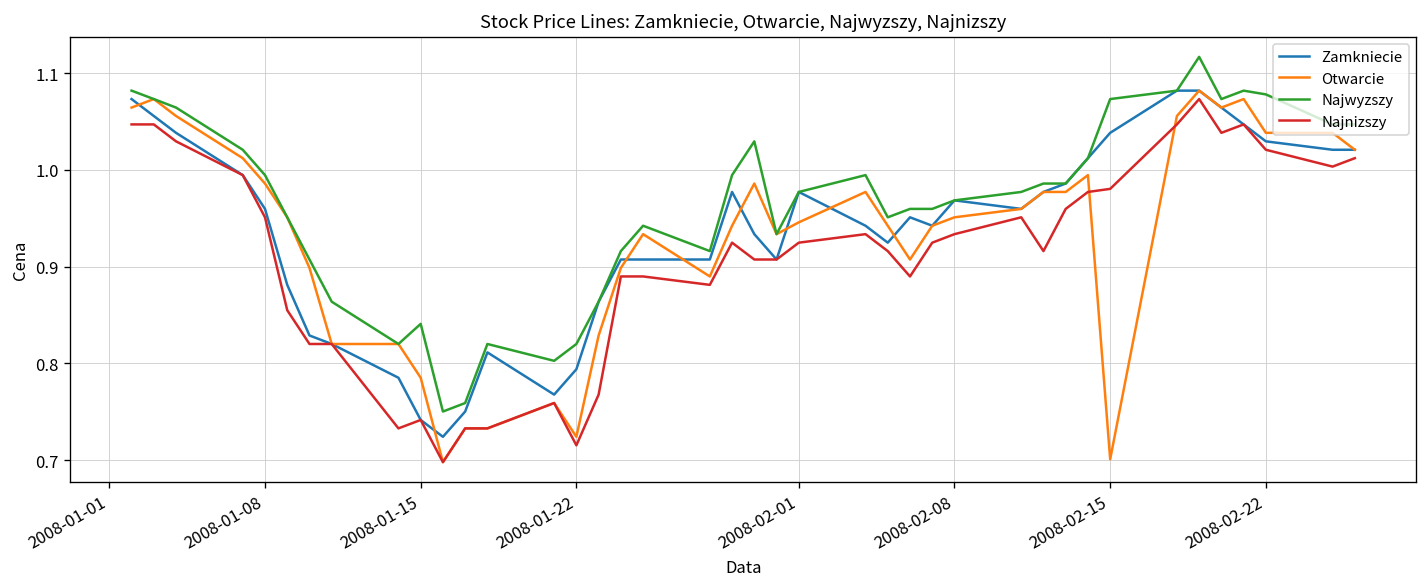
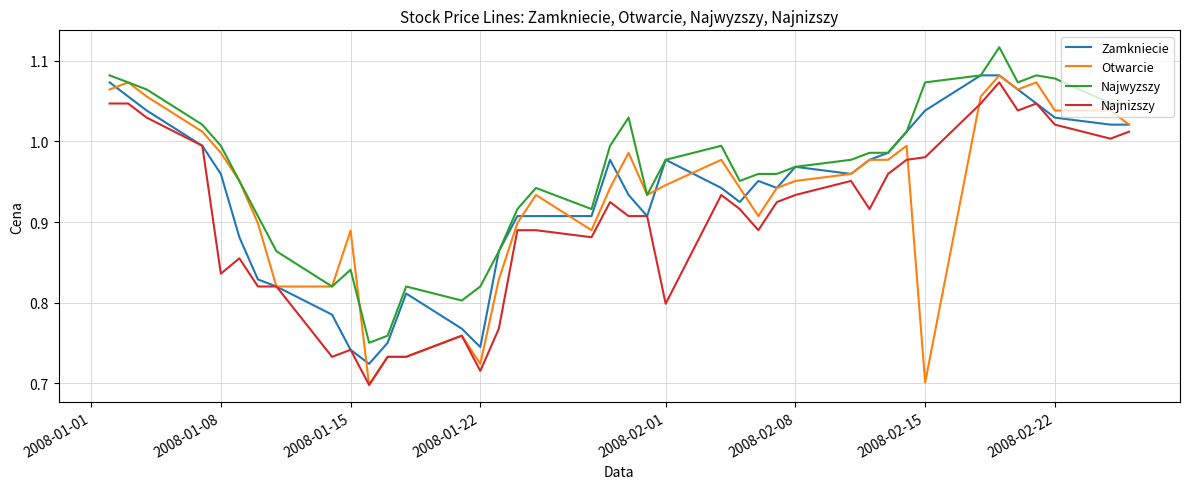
  {
    "Zamkniecie": {
      "2008-01-08": 0.96,
-     "2008-01-22": 0.79,
+     "2008-01-22": 0.75,
      "2008-02-15": 1.04,
      "2008-02-22": 1.03
    },
    "Otwarcie": {
      "2008-01-08": 0.99,
-     "2008-01-15": 0.79,
+     "2008-01-15": 0.89,
      "2008-01-22": 0.72,
      "2008-02-01": 0.95,
      "2008-02-08": 0.95,
      "2008-02-15": 0.70,
      "2008-02-22": 1.04
    },
    "Najwyzszy": {
      "2008-01-08": 0.99,
      "2008-01-15": 0.84,
      "2008-01-22": 0.82,
      "2008-02-15": 1.07,
      "2008-02-22": 1.08
    },
    "Najnizszy": {
-     "2008-01-08": 0.95,
+     "2008-01-08": 0.84,
      "2008-01-22": 0.72,
-     "2008-02-01": 0.92,
+     "2008-02-01": 0.80,
      "2008-02-08": 0.93,
      "2008-02-15": 0.98,
      "2008-02-22": 1.02
    }
  }
